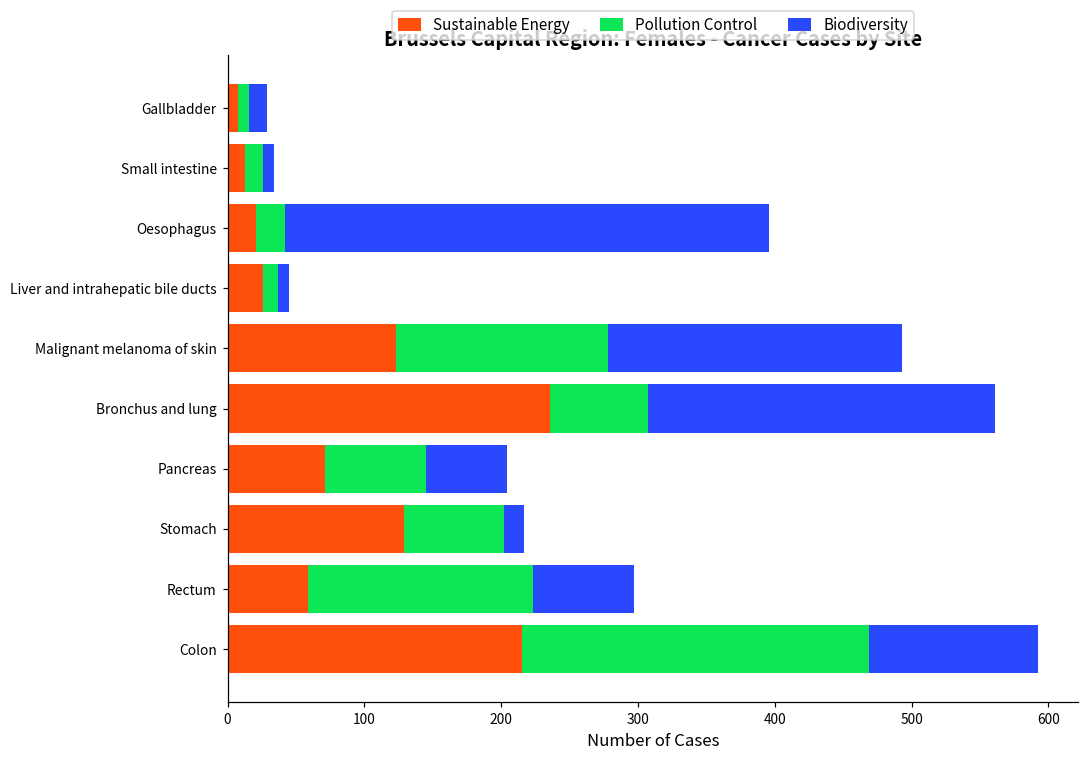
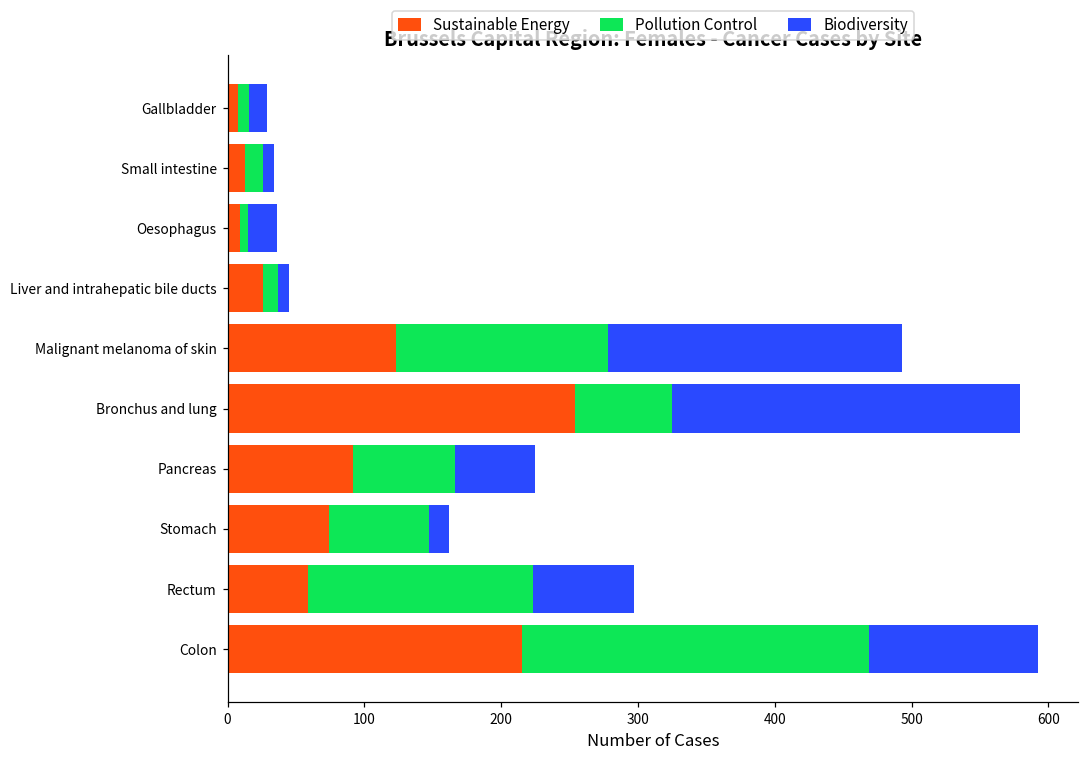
  {
    "Sustainable Energy": {
      "Gallbladder": 8,
      "Small intestine": 13,
-     "Oesophagus": 21,
+     "Oesophagus": 9,
      "Liver and intrahepatic bile ducts": 26,
      "Malignant melanoma of skin": 123,
-     "Bronchus and lung": 236,
-     "Pancreas": 71,
-     "Stomach": 129,
+     "Bronchus and lung": 254,
+     "Pancreas": 92,
+     "Stomach": 74,
      "Rectum": 59,
      "Colon": 215
    },
    "Pollution Control": {
      "Gallbladder": 8,
      "Small intestine": 13,
-     "Oesophagus": 21,
+     "Oesophagus": 6,
      "Liver and intrahepatic bile ducts": 11,
      "Malignant melanoma of skin": 155,
      "Bronchus and lung": 71,
      "Pancreas": 74,
      "Stomach": 73,
      "Rectum": 164,
      "Colon": 254
    },
    "Biodiversity": {
      "Gallbladder": 13,
      "Small intestine": 8,
-     "Oesophagus": 354,
+     "Oesophagus": 21,
      "Liver and intrahepatic bile ducts": 8,
      "Malignant melanoma of skin": 215,
      "Bronchus and lung": 254,
      "Pancreas": 59,
      "Stomach": 15,
      "Rectum": 74,
      "Colon": 123
    }
  }
